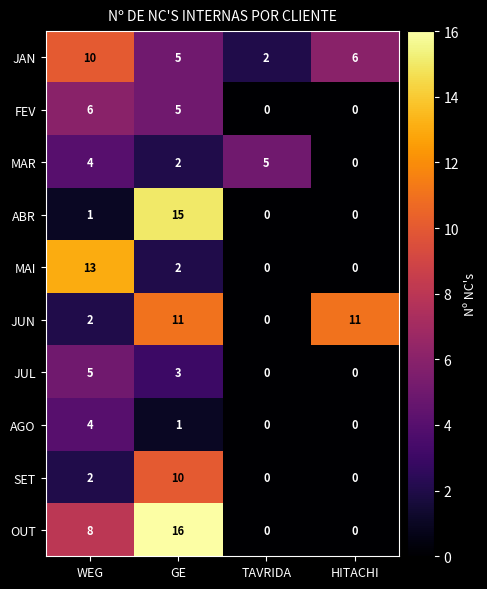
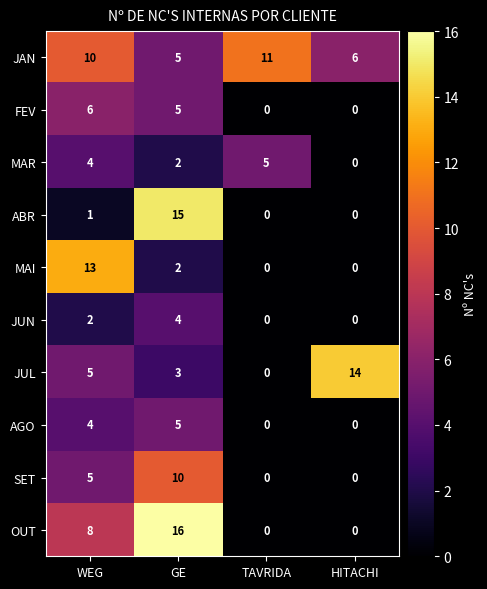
  {
    "JAN": {
      "WEG": 10,
      "GE": 5,
-     "TAVRIDA": 2,
+     "TAVRIDA": 11,
      "HITACHI": 6
    },
    "FEV": {
      "WEG": 6,
      "GE": 5,
      "TAVRIDA": 0,
      "HITACHI": 0
    },
    "MAR": {
      "WEG": 4,
      "GE": 2,
      "TAVRIDA": 5,
      "HITACHI": 0
    },
    "ABR": {
      "WEG": 1,
      "GE": 15,
      "TAVRIDA": 0,
      "HITACHI": 0
    },
    "MAI": {
      "WEG": 13,
      "GE": 2,
      "TAVRIDA": 0,
      "HITACHI": 0
    },
    "JUN": {
      "WEG": 2,
-     "GE": 11,
+     "GE": 4,
      "TAVRIDA": 0,
-     "HITACHI": 11
+     "HITACHI": 0
    },
    "JUL": {
      "WEG": 5,
      "GE": 3,
      "TAVRIDA": 0,
-     "HITACHI": 0
+     "HITACHI": 14
    },
    "AGO": {
      "WEG": 4,
-     "GE": 1,
+     "GE": 5,
      "TAVRIDA": 0,
      "HITACHI": 0
    },
    "SET": {
-     "WEG": 2,
+     "WEG": 5,
      "GE": 10,
      "TAVRIDA": 0,
      "HITACHI": 0
    },
    "OUT": {
      "WEG": 8,
      "GE": 16,
      "TAVRIDA": 0,
      "HITACHI": 0
    }
  }
